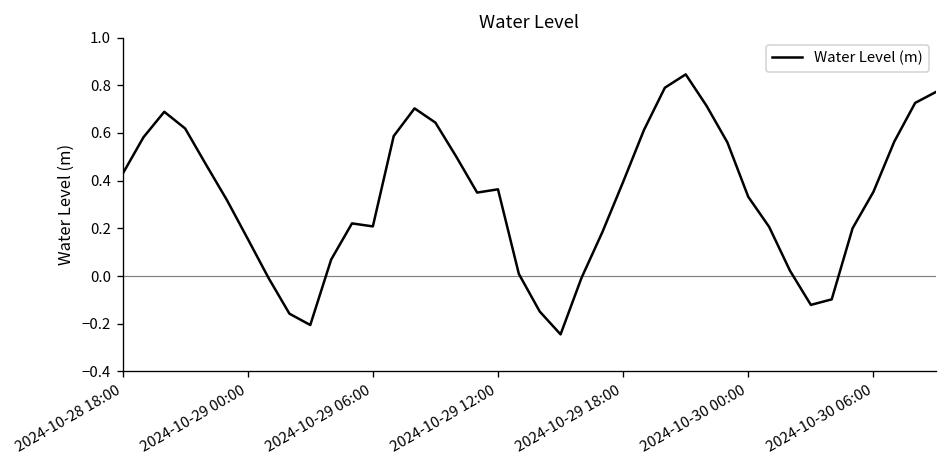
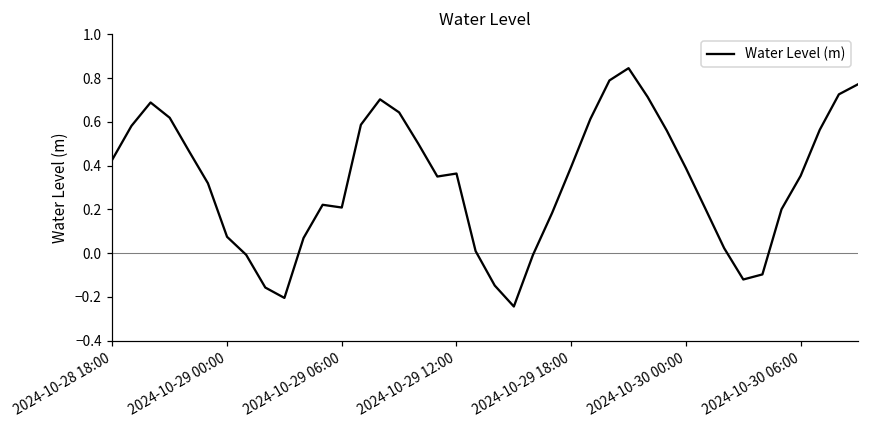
  {
    "2024-10-28 18:00": 0.43,
-   "2024-10-29 00:00": 0.16,
+   "2024-10-29 00:00": 0.07,
    "2024-10-29 06:00": 0.21,
    "2024-10-29 12:00": 0.36,
    "2024-10-29 18:00": 0.39,
-   "2024-10-30 00:00": 0.33,
+   "2024-10-30 00:00": 0.39,
    "2024-10-30 06:00": 0.35
  }
